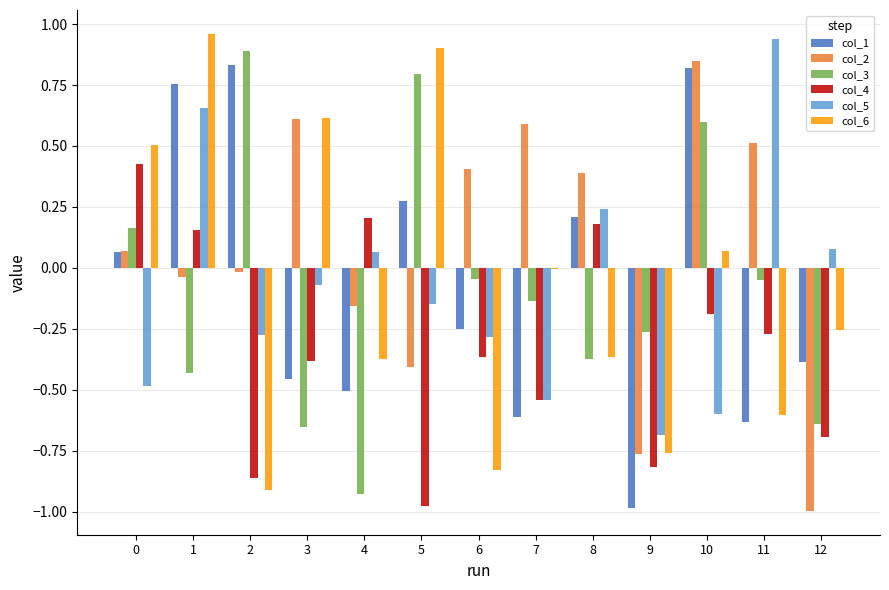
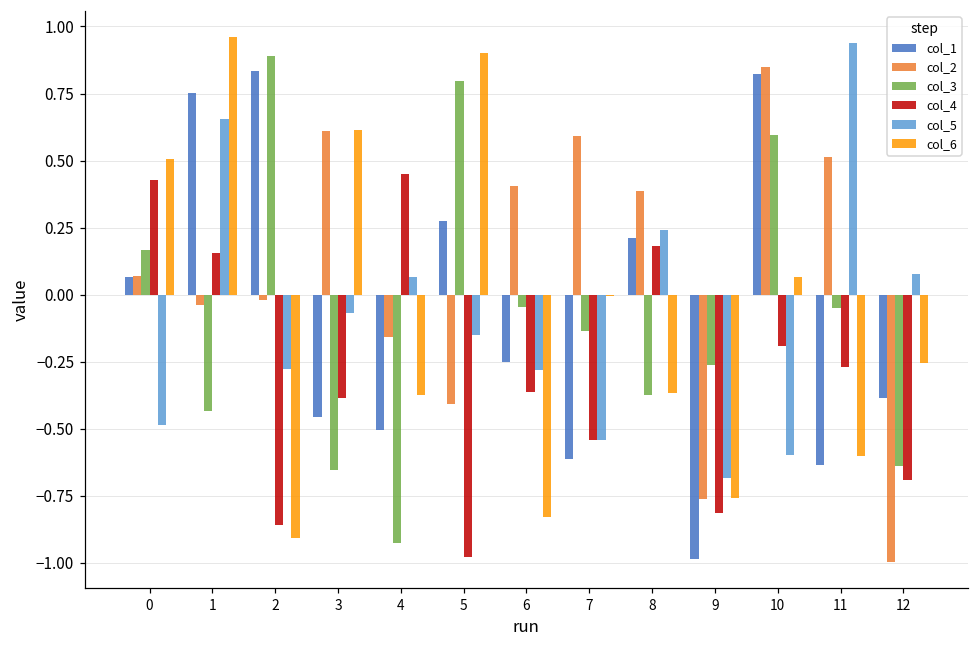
  {
    "col_3": {
      "0": 0.16,
      "1": -0.43,
      "2": 0.89,
      "3": -0.65,
      "4": -0.93,
      "5": 0.80,
      "6": -0.05,
      "7": -0.14,
      "8": -0.37,
      "9": -0.26,
      "10": 0.60,
      "11": -0.05,
      "12": -0.64
    },
    "col_4": {
      "0": 0.43,
      "1": 0.16,
      "2": -0.86,
      "3": -0.38,
-     "4": 0.21,
+     "4": 0.45,
      "5": -0.98,
      "6": -0.36,
      "7": -0.54,
      "8": 0.18,
      "9": -0.82,
      "10": -0.19,
      "11": -0.27,
      "12": -0.69
    }
  }
